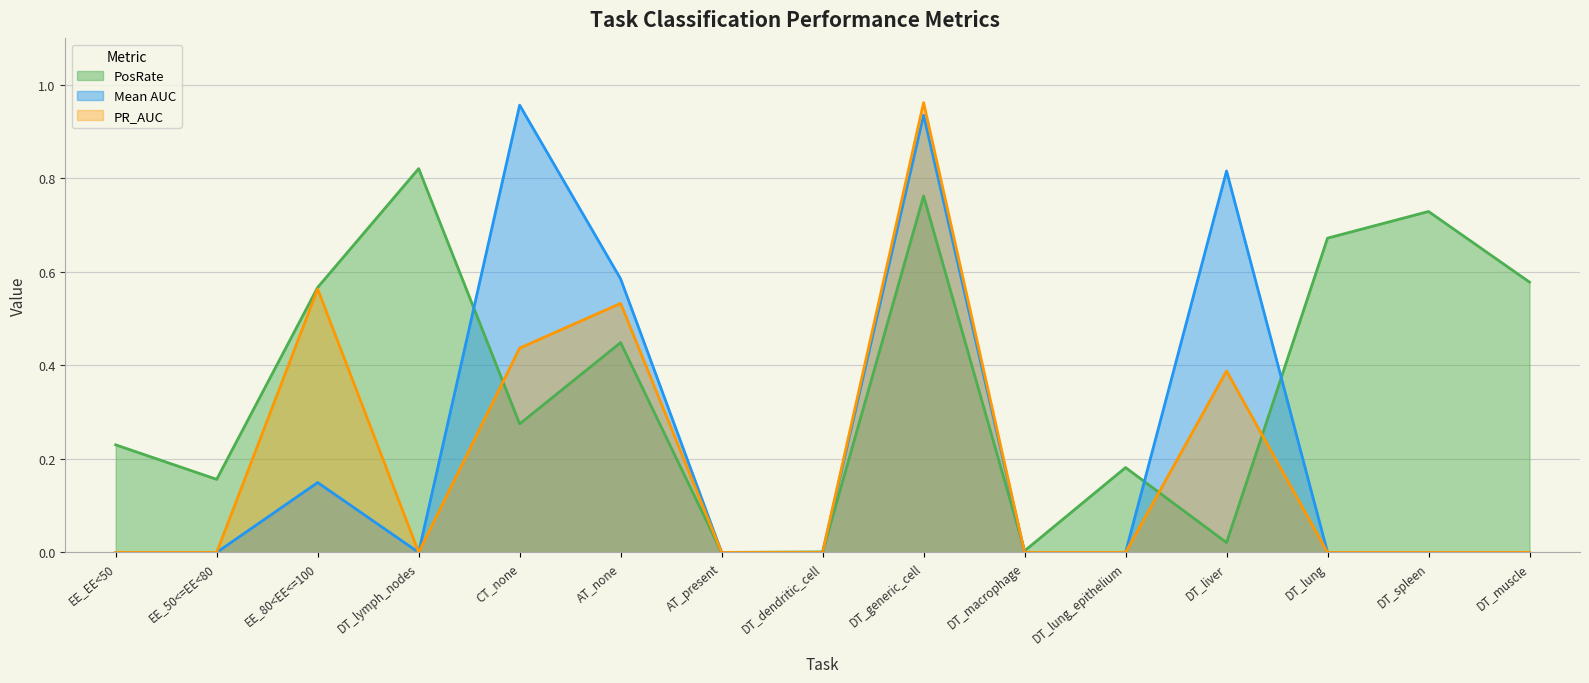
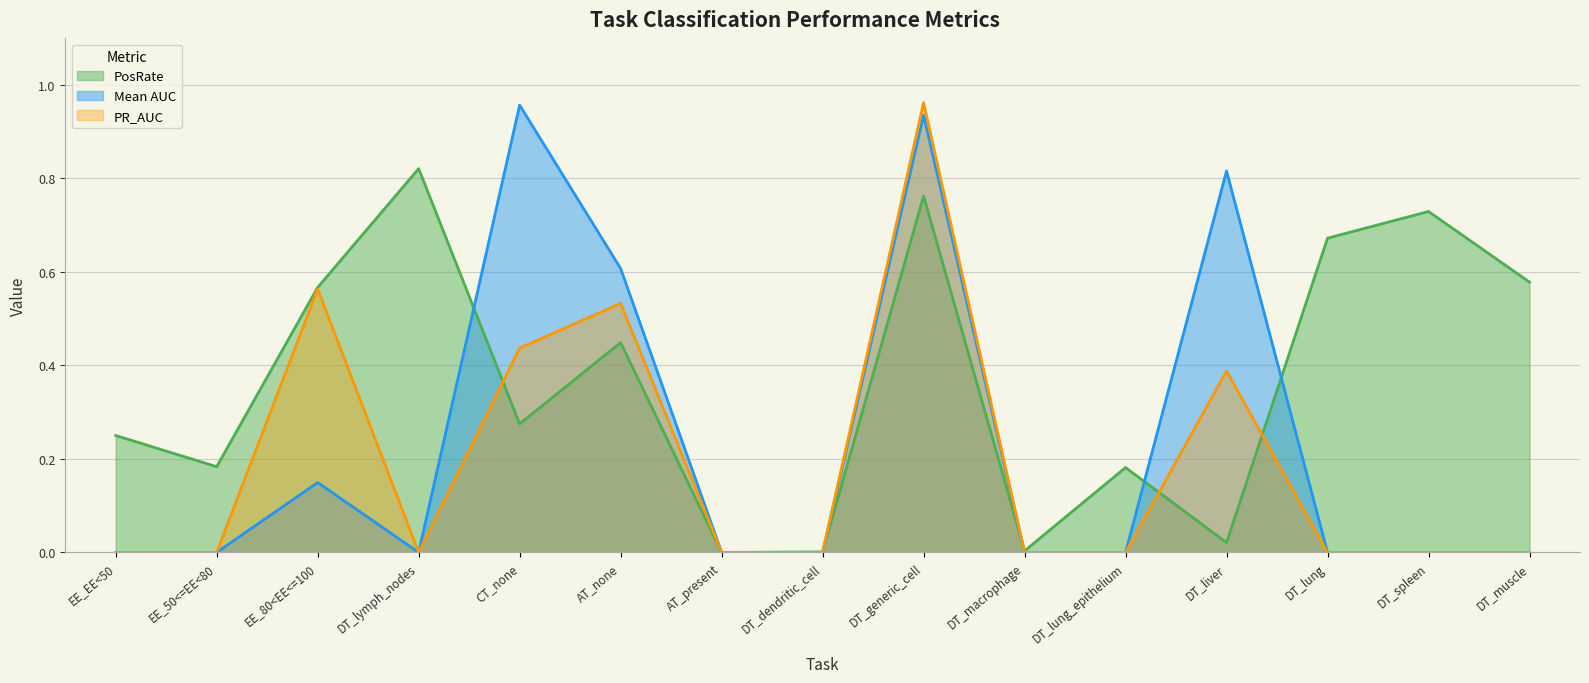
  {
    "PosRate": {
-     "EE_EE<50": 0.23,
-     "EE_50<=EE<80": 0.16,
+     "EE_EE<50": 0.25,
+     "EE_50<=EE<80": 0.18,
      "DT_lymph_nodes": 0.82,
      "CT_none": 0.27,
      "AT_none": 0.45,
      "DT_generic_cell": 0.76,
      "DT_lung_epithelium": 0.18,
      "DT_liver": 0.02,
      "DT_lung": 0.67,
      "DT_spleen": 0.73,
      "DT_muscle": 0.58
    },
    "Mean AUC": {
      "EE_80<EE<=100": 0.15,
      "CT_none": 0.96,
-     "AT_none": 0.58,
+     "AT_none": 0.61,
      "DT_generic_cell": 0.94,
      "DT_liver": 0.82
    },
    "PR_AUC": {
      "CT_none": 0.44,
      "AT_none": 0.53,
      "DT_generic_cell": 0.96,
      "DT_liver": 0.39
    }
  }
